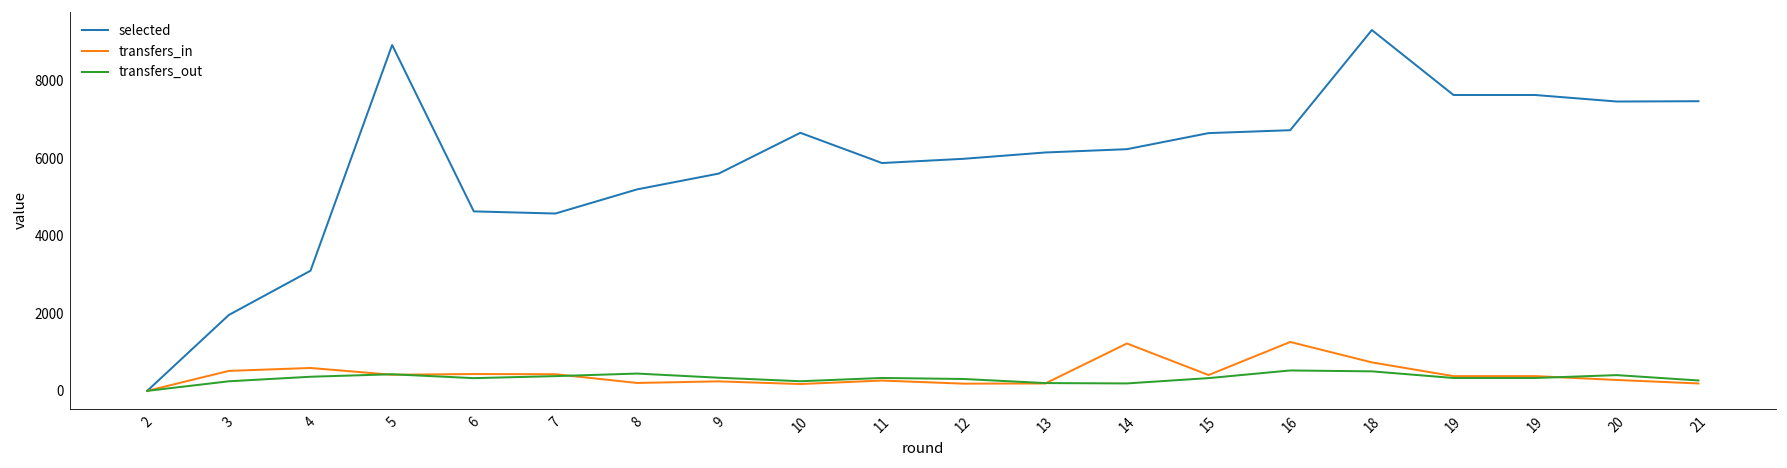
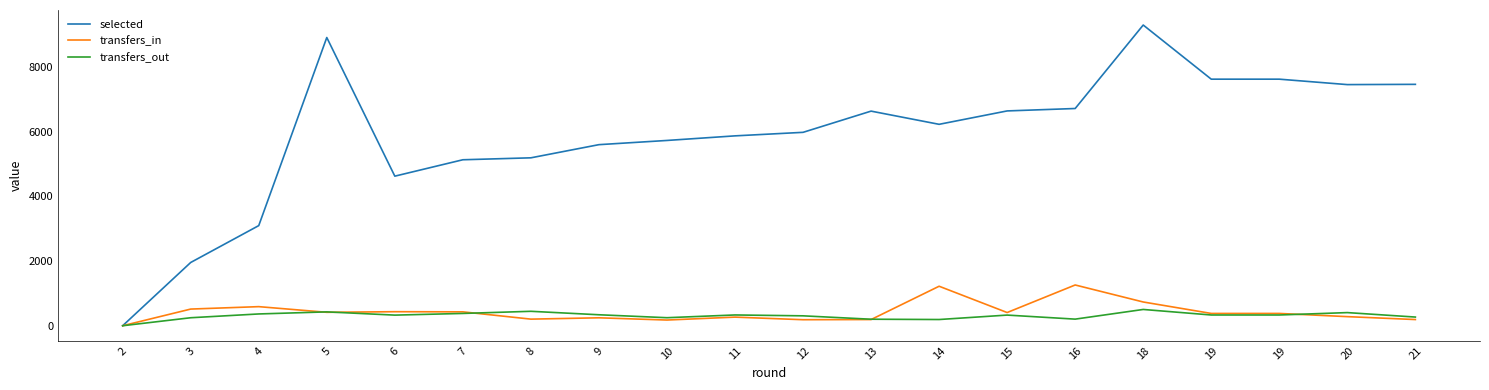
  {
    "selected": {
      "3": 2000,
      "4": 3100,
      "5": 8900,
      "6": 4600,
-     "7": 4600,
+     "7": 5100,
      "8": 5200,
      "9": 5600,
-     "10": 6700,
+     "10": 5700,
      "11": 5900,
      "12": 6000,
-     "13": 6100,
+     "13": 6600,
      "14": 6200,
      "15": 6600,
      "16": 6700,
      "18": 9300,
      "20": 7500,
      "21": 7500
    },
    "transfers_in": {
      "3": 500,
      "4": 600,
      "6": 400,
      "8": 200,
      "9": 200,
      "12": 200,
      "14": 1200,
      "15": 400,
      "16": 1300,
      "18": 700,
      "20": 300
    },
    "transfers_out": {
      "3": 200,
      "4": 400,
      "6": 300,
      "8": 400,
      "9": 300,
      "12": 300,
      "14": 200,
      "15": 300,
-     "16": 500,
+     "16": 200,
      "18": 500,
      "20": 400
    }
  }
